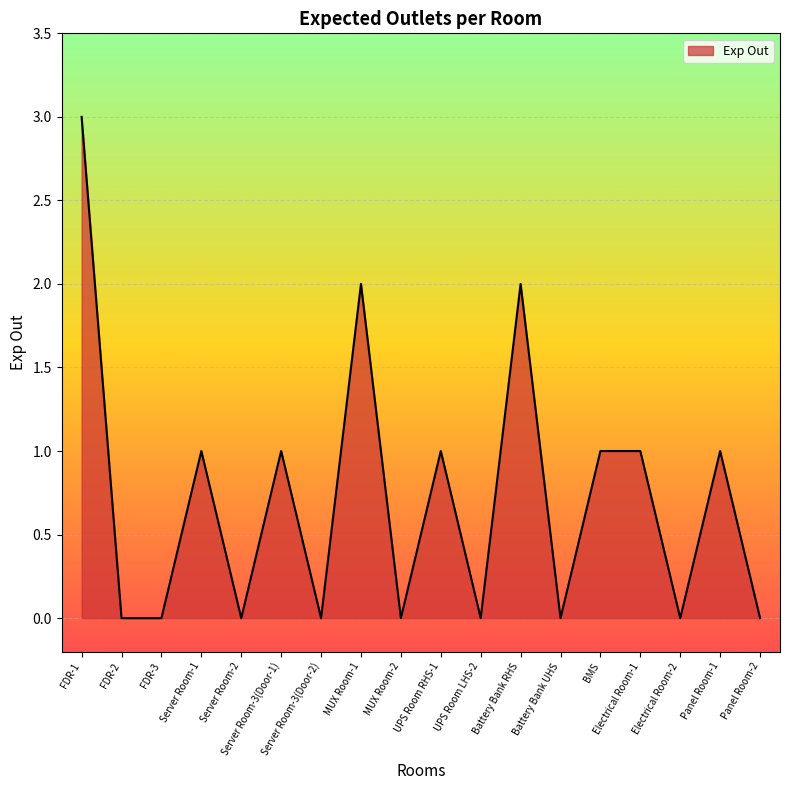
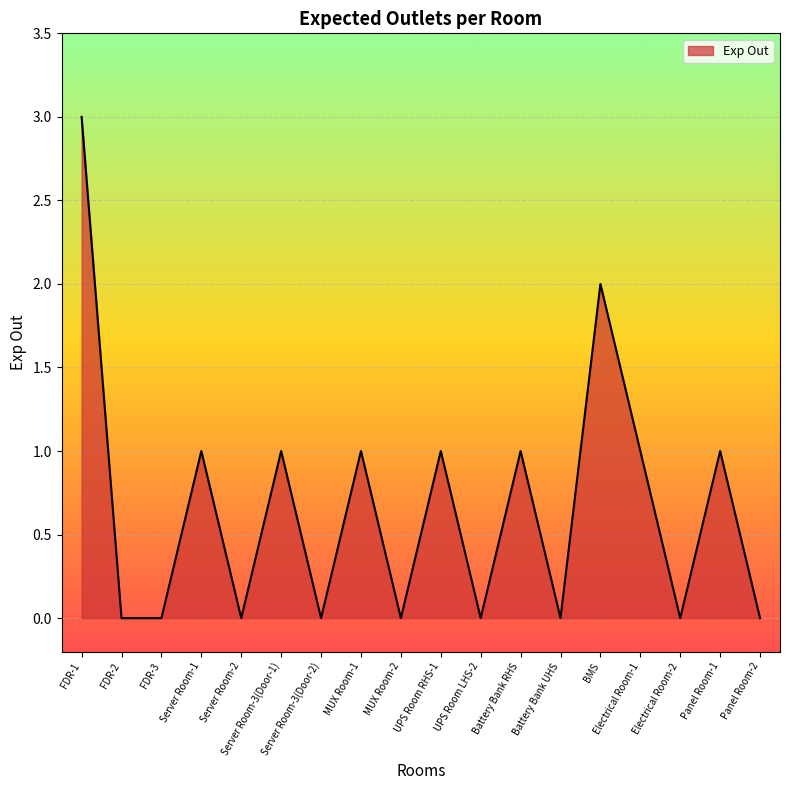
  {
    "FDR-1": 3,
    "FDR-2": 0,
    "FDR-3": 0,
    "Server Room-1": 1,
    "Server Room-2": 0,
    "Server Room-3(Door-1)": 1,
    "Server Room-3(Door-2)": 0,
-   "MUX Room-1": 2,
+   "MUX Room-1": 1,
    "MUX Room-2": 0,
    "UPS Room RHS-1": 1,
    "UPS Room LHS-2": 0,
-   "Battery Bank RHS": 2,
+   "Battery Bank RHS": 1,
    "Battery Bank UHS": 0,
-   "BMS": 1,
+   "BMS": 2,
    "Electrical Room-1": 1,
    "Electrical Room-2": 0,
    "Panel Room-1": 1,
    "Panel Room-2": 0
  }
